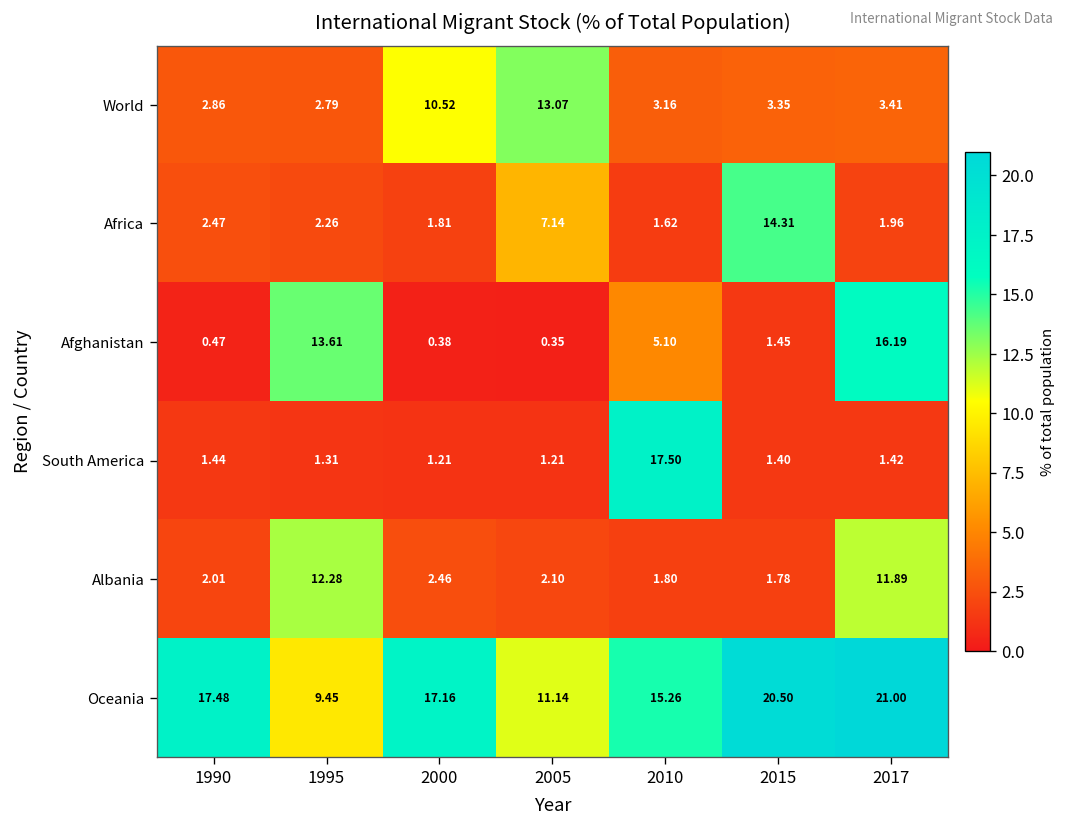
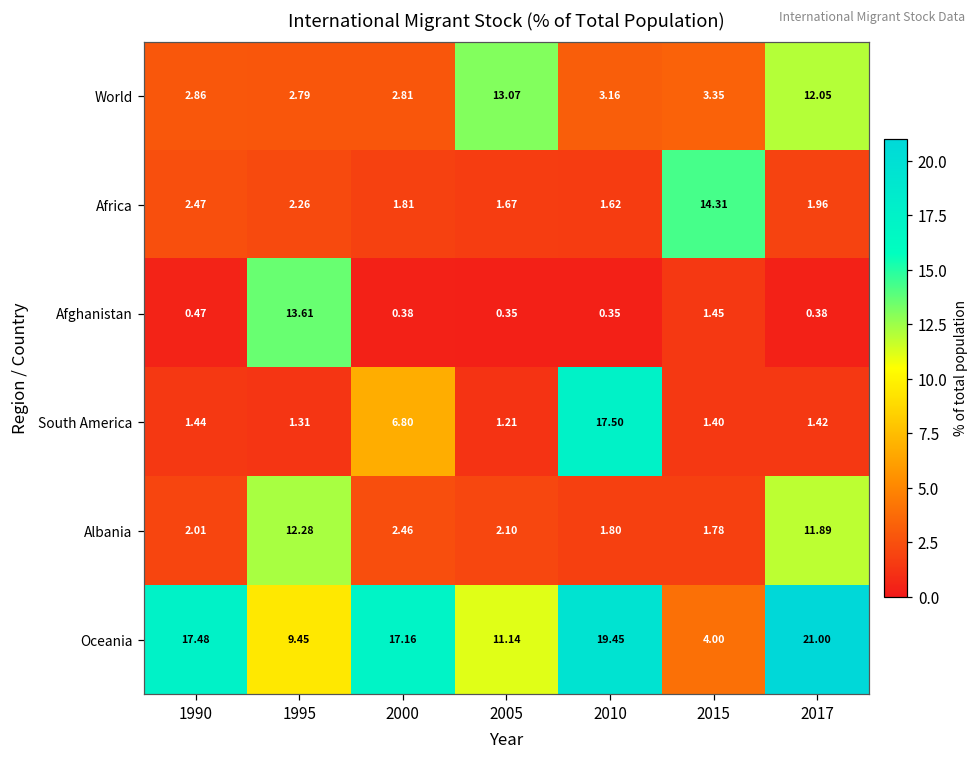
  {
    "World": {
      "1990": 2.86,
      "1995": 2.79,
-     "2000": 10.52,
+     "2000": 2.81,
      "2005": 13.07,
      "2010": 3.16,
      "2015": 3.35,
-     "2017": 3.41
+     "2017": 12.05
    },
    "Africa": {
      "1990": 2.47,
      "1995": 2.26,
      "2000": 1.81,
-     "2005": 7.14,
+     "2005": 1.67,
      "2010": 1.62,
      "2015": 14.31,
      "2017": 1.96
    },
    "Afghanistan": {
      "1990": 0.47,
      "1995": 13.61,
      "2000": 0.38,
      "2005": 0.35,
-     "2010": 5.10,
+     "2010": 0.35,
      "2015": 1.45,
-     "2017": 16.19
+     "2017": 0.38
    },
    "South America": {
      "1990": 1.44,
      "1995": 1.31,
-     "2000": 1.21,
+     "2000": 6.80,
      "2005": 1.21,
      "2010": 17.50,
      "2015": 1.40,
      "2017": 1.42
    },
    "Albania": {
      "1990": 2.01,
      "1995": 12.28,
      "2000": 2.46,
      "2005": 2.10,
      "2010": 1.80,
      "2015": 1.78,
      "2017": 11.89
    },
    "Oceania": {
      "1990": 17.48,
      "1995": 9.45,
      "2000": 17.16,
      "2005": 11.14,
-     "2010": 15.26,
-     "2015": 20.50,
+     "2010": 19.45,
+     "2015": 4.00,
      "2017": 21.00
    }
  }
